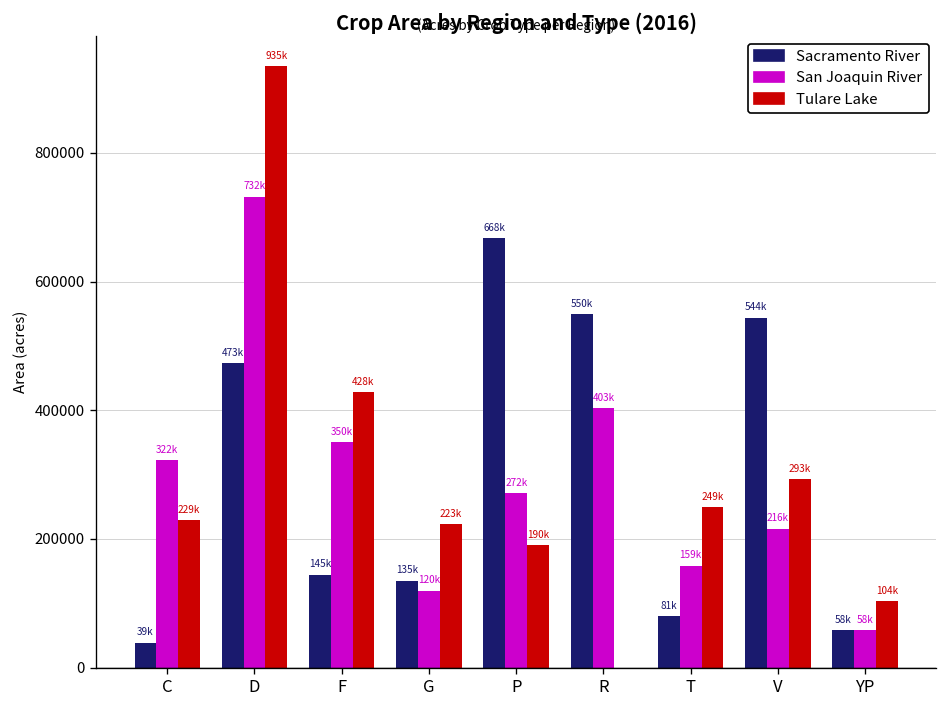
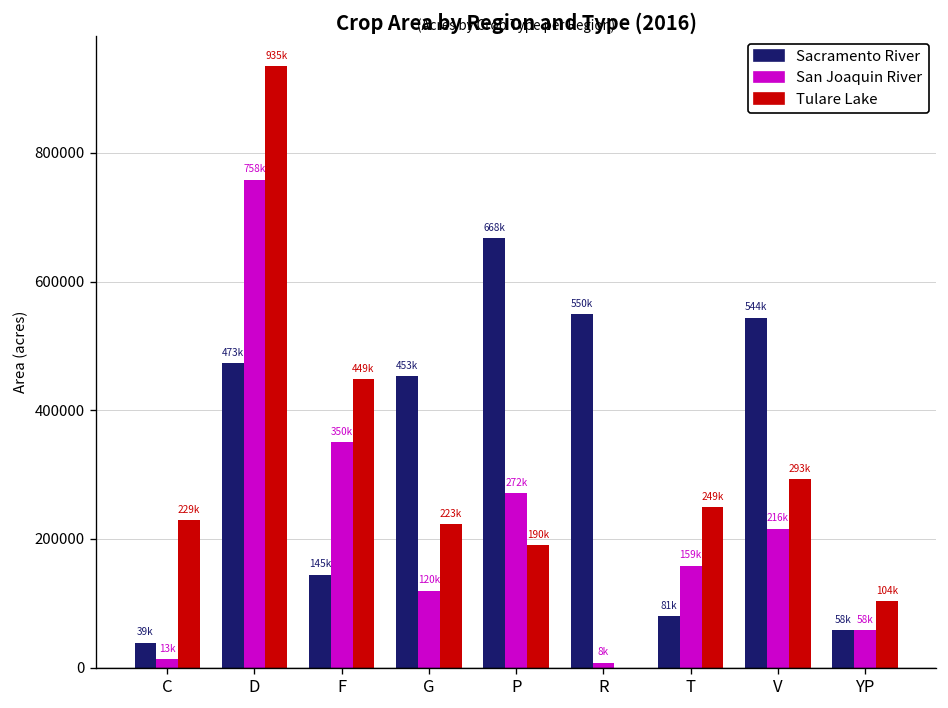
  {
    "Sacramento River": {
      "C": "39k",
      "D": "473k",
      "F": "145k",
-     "G": "135k",
+     "G": "453k",
      "P": "668k",
      "R": "550k",
      "T": "81k",
      "V": "544k",
      "YP": "58k"
    },
    "San Joaquin River": {
-     "C": "322k",
-     "D": "732k",
+     "C": "13k",
+     "D": "758k",
      "F": "350k",
      "G": "120k",
      "P": "272k",
-     "R": "403k",
+     "R": "8k",
      "T": "159k",
      "V": "216k",
      "YP": "58k"
    },
    "Tulare Lake": {
      "C": "229k",
      "D": "935k",
-     "F": "428k",
+     "F": "449k",
      "G": "223k",
      "P": "190k",
      "T": "249k",
      "V": "293k",
      "YP": "104k"
    }
  }
